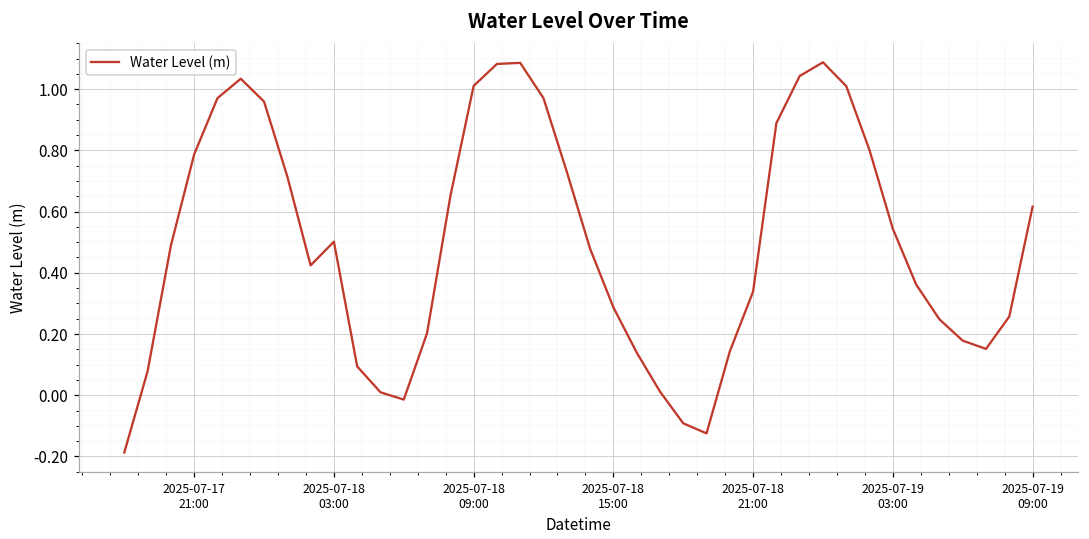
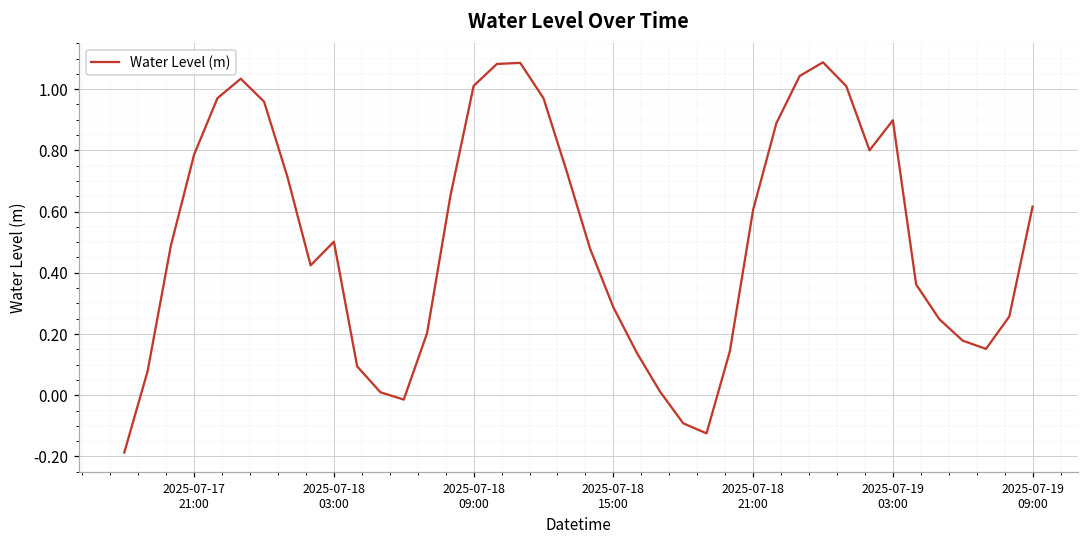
  {
    "2025-07-17 21:00": 0.79,
    "2025-07-18 03:00": 0.50,
    "2025-07-18 09:00": 1.01,
    "2025-07-18 15:00": 0.29,
-   "2025-07-18 21:00": 0.34,
-   "2025-07-19 03:00": 0.54,
+   "2025-07-18 21:00": 0.61,
+   "2025-07-19 03:00": 0.90,
    "2025-07-19 09:00": 0.62
  }
